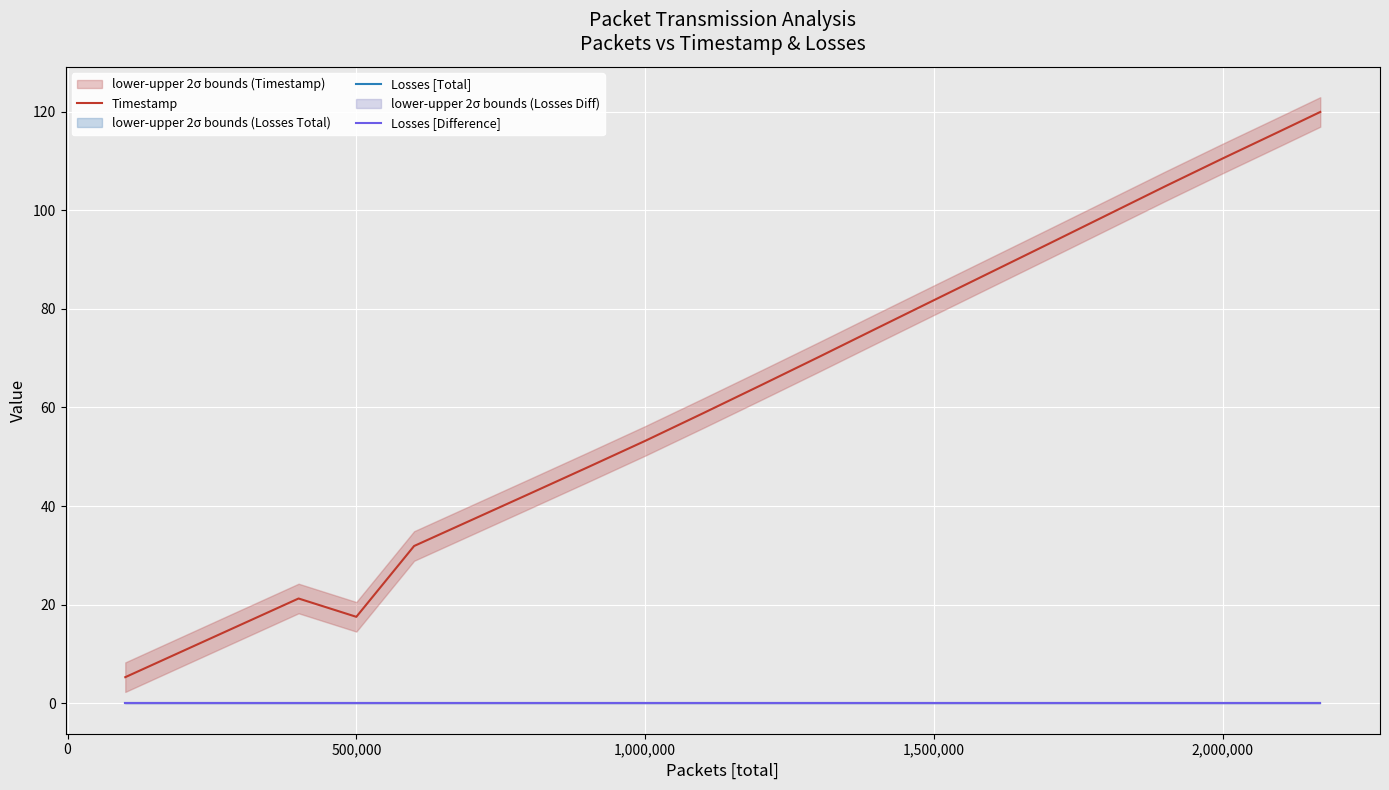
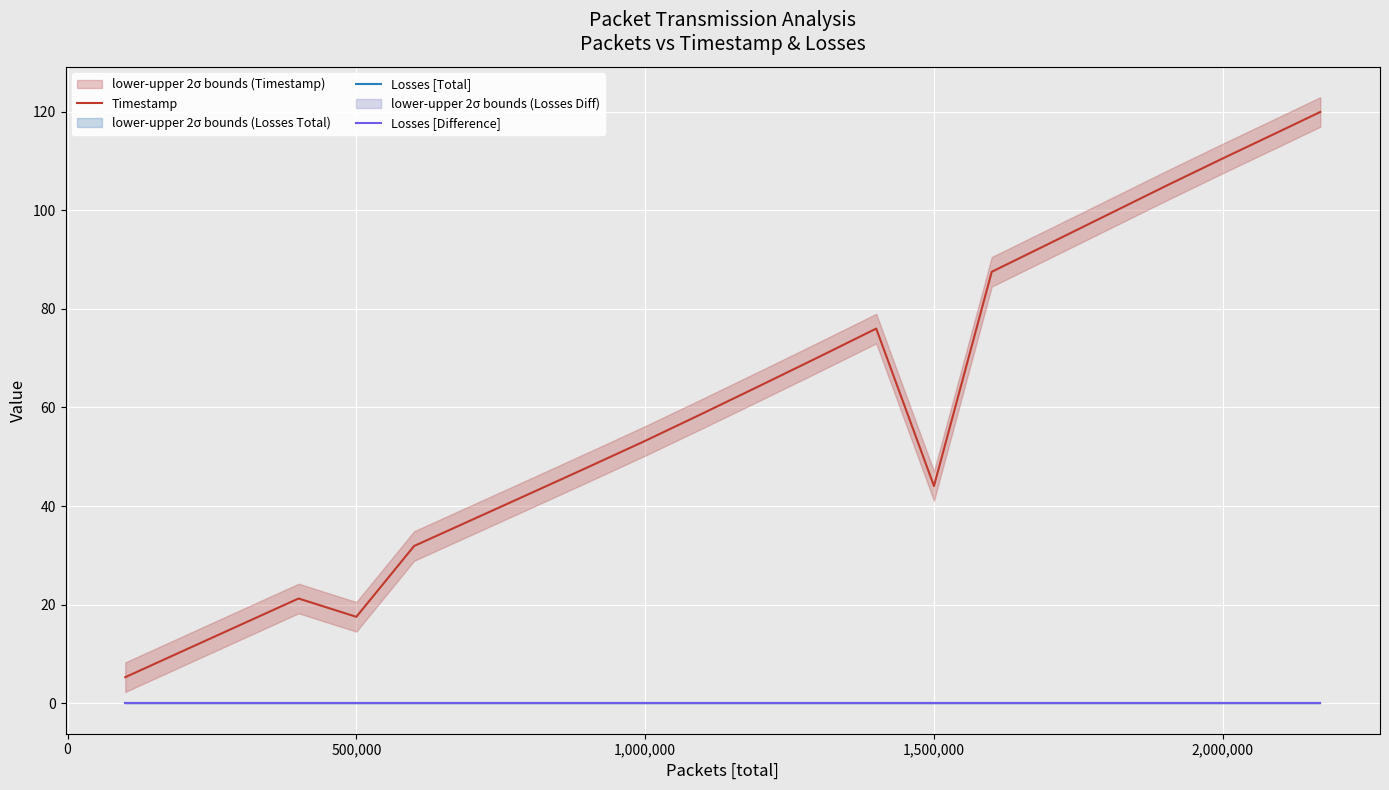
  {
    "Timestamp": {
      "500,000": 18,
      "1,000,000": 53,
-     "1,500,000": 82,
+     "1,500,000": 44,
      "2,000,000": 111
    },
    "lower-upper 2σ bounds (Losses Diff)": {
      "500,000": 0,
      "1,000,000": 0,
      "1,500,000": 0,
      "2,000,000": 0
    }
  }
